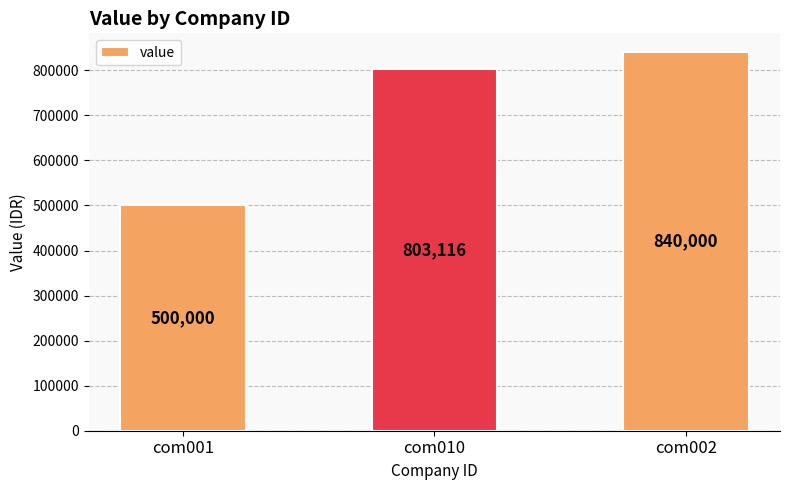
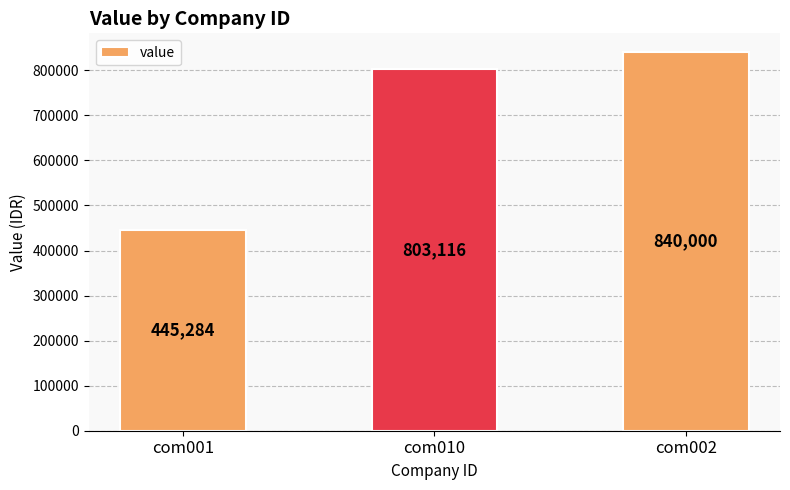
  {
-   "com001": "500,000",
+   "com001": "445,284",
    "com010": "803,116",
    "com002": "840,000"
  }
